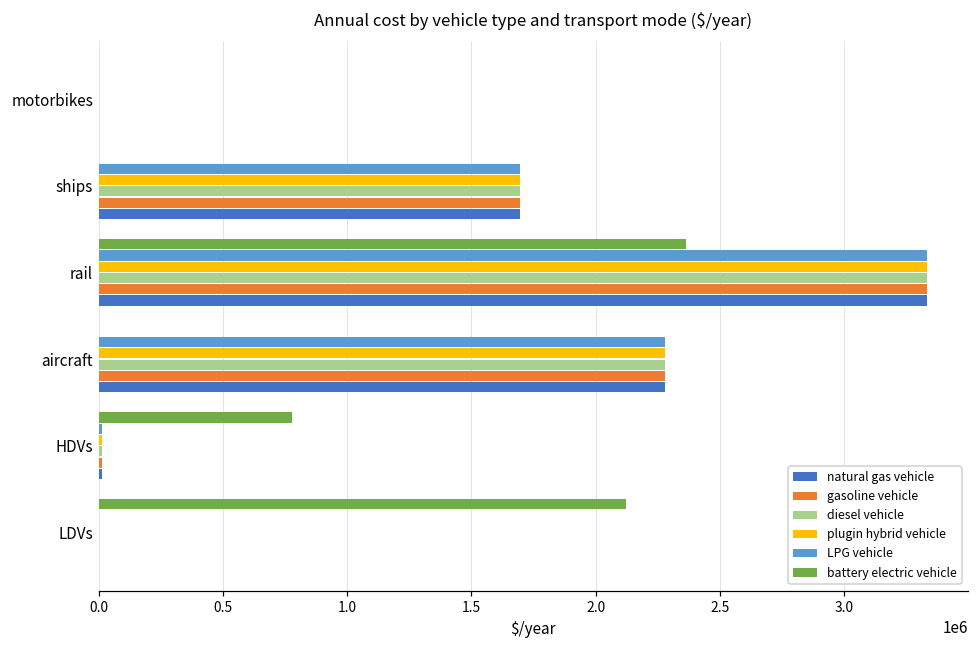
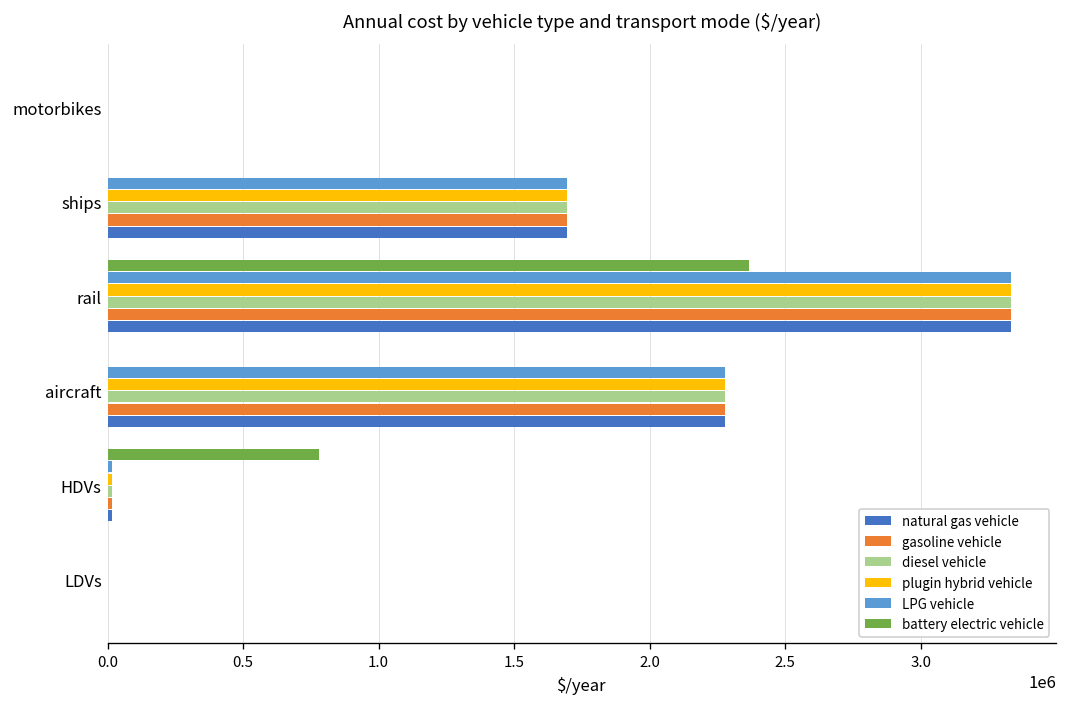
  {
    "gasoline vehicle": {
      "motorbikes": 0,
      "ships": 1700000,
      "rail": 3330000,
      "aircraft": 2280000,
      "HDVs": 20000
    },
    "diesel vehicle": {
      "motorbikes": 0,
      "ships": 1700000,
      "rail": 3330000,
      "aircraft": 2280000,
      "HDVs": 20000
    },
    "plugin hybrid vehicle": {
      "motorbikes": 0,
      "ships": 1700000,
      "rail": 3330000,
      "aircraft": 2280000,
      "HDVs": 20000
    },
    "battery electric vehicle": {
      "motorbikes": 0,
      "ships": 0,
      "rail": 2370000,
      "aircraft": 0,
      "HDVs": 780000,
-     "LDVs": 2120000
+     "LDVs": 0
    }
  }
